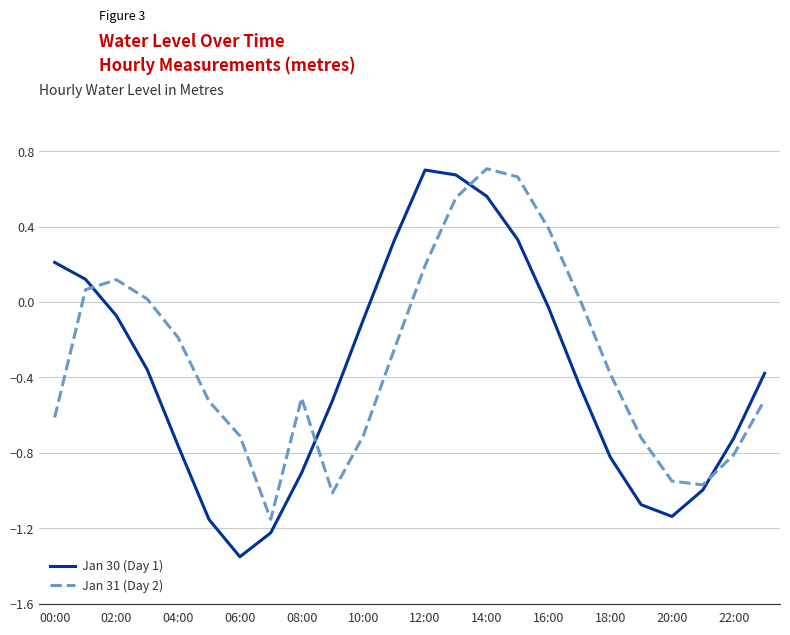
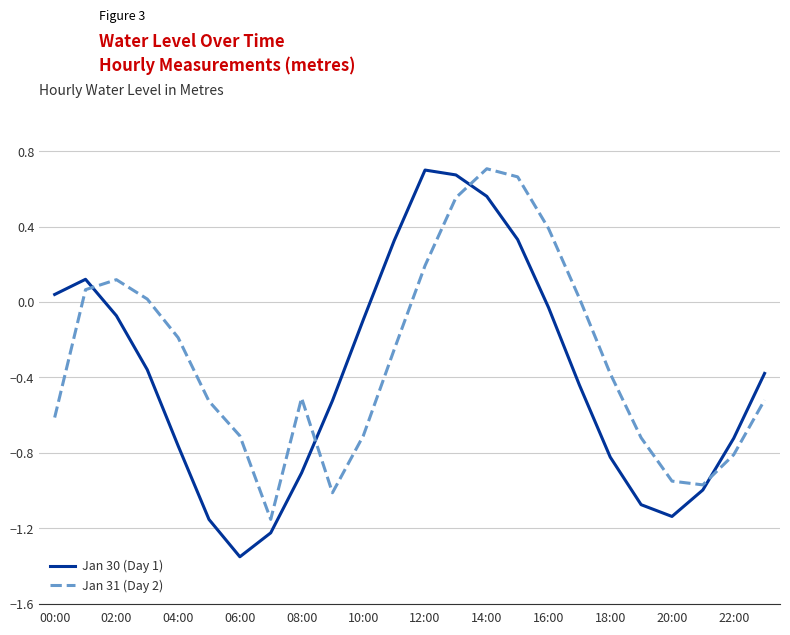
  {
    "Jan 30 (Day 1)": {
-     "00:00": 0.21,
+     "00:00": 0.04,
      "02:00": -0.07,
      "04:00": -0.76,
      "06:00": -1.35,
      "08:00": -0.91,
      "10:00": -0.09,
      "12:00": 0.70,
      "14:00": 0.56,
      "16:00": -0.03,
      "18:00": -0.82,
      "20:00": -1.14,
      "22:00": -0.72
    },
    "Jan 31 (Day 2)": {
      "00:00": -0.61,
      "02:00": 0.12,
      "04:00": -0.19,
      "06:00": -0.71,
      "08:00": -0.51,
      "10:00": -0.71,
      "12:00": 0.19,
      "14:00": 0.71,
      "16:00": 0.39,
      "18:00": -0.38,
      "20:00": -0.95,
      "22:00": -0.81
    }
  }
